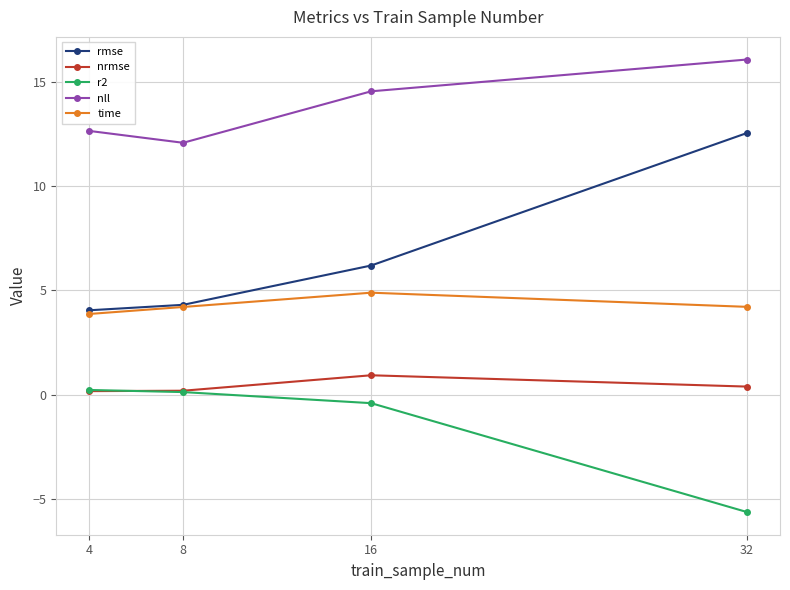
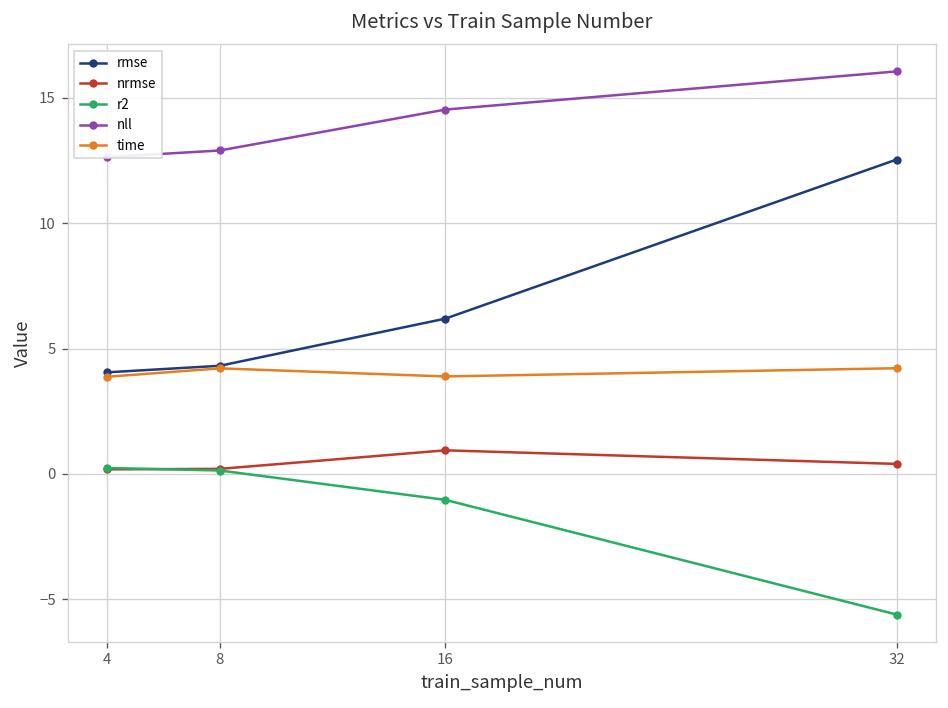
  {
    "rmse": {
      "4": 4.1,
      "16": 6.2,
      "32": 12.5
    },
    "nrmse": {
      "16": 0.9,
      "32": 0.4
    },
    "r2": {
-     "16": -0.4,
+     "16": -1.0,
      "32": -5.6
    },
    "nll": {
      "4": 12.6,
-     "8": 12.1,
+     "8": 12.9,
      "16": 14.5,
      "32": 16.1
    },
    "time": {
      "4": 3.9,
-     "16": 4.9,
+     "16": 3.9,
      "32": 4.2
    }
  }
